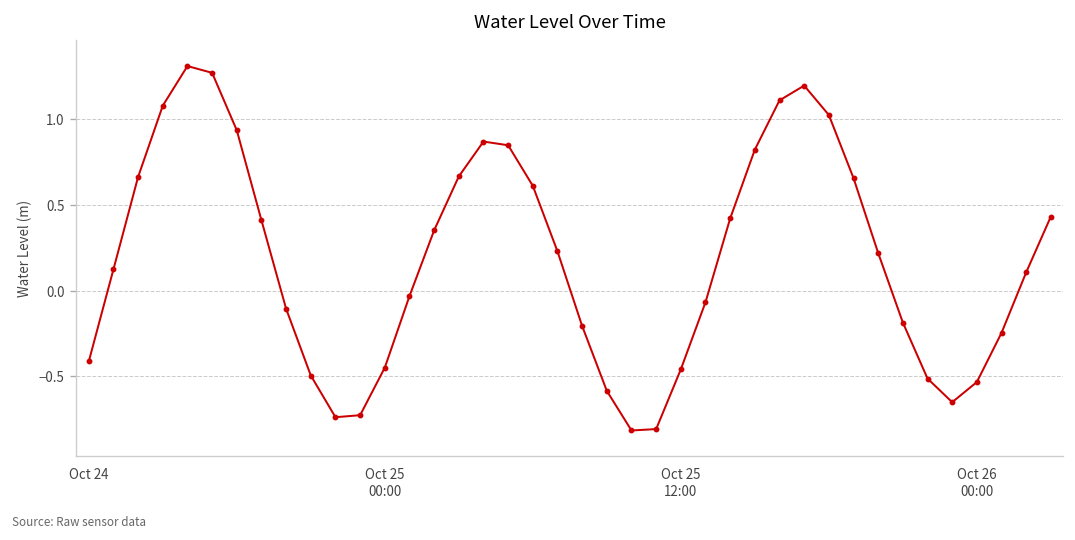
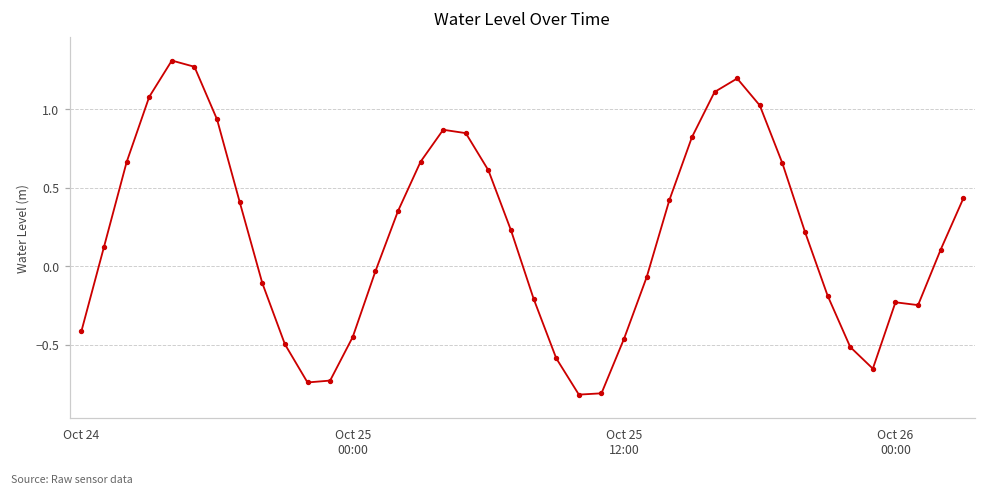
  {
    "Oct 24": -0.41,
    "Oct 25 00:00": -0.45,
    "Oct 25 12:00": -0.46,
-   "Oct 26 00:00": -0.53
+   "Oct 26 00:00": -0.23
  }
